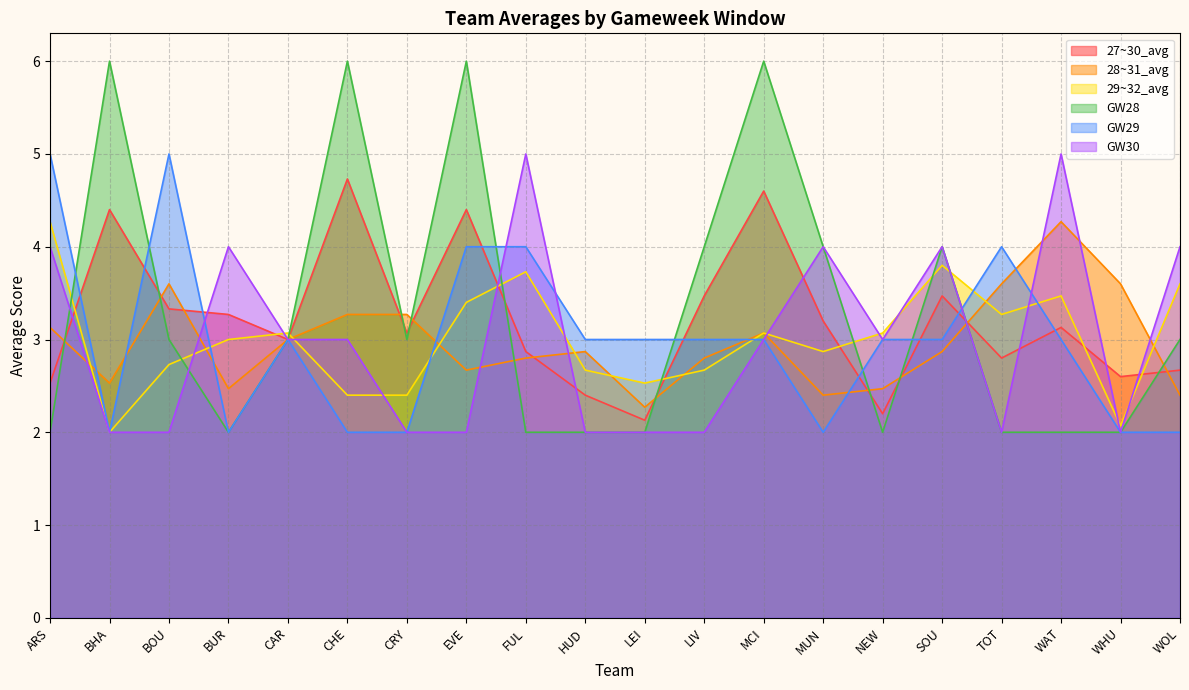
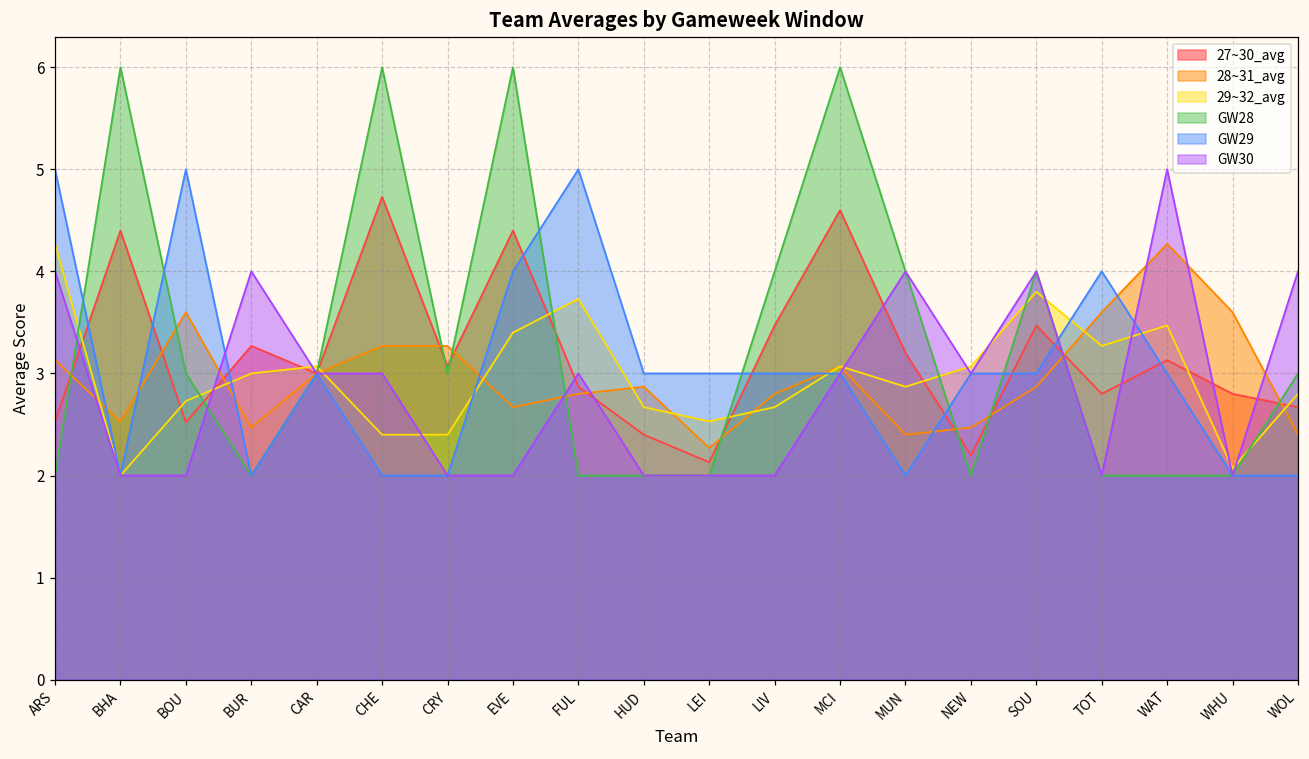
  {
    "27~30_avg": {
      "ARS": 2.5,
      "BHA": 4.4,
-     "BOU": 3.3,
+     "BOU": 2.5,
      "BUR": 3.3,
      "CHE": 4.7,
      "CRY": 3.1,
      "EVE": 4.4,
      "FUL": 2.9,
      "HUD": 2.4,
      "LEI": 2.1,
      "LIV": 3.5,
      "MCI": 4.6,
      "MUN": 3.2,
      "NEW": 2.2,
      "SOU": 3.5,
      "TOT": 2.8,
      "WAT": 3.1,
-     "WHU": 2.6,
+     "WHU": 2.8,
      "WOL": 2.7
    },
    "28~31_avg": {
      "ARS": 3.1,
      "BHA": 2.5,
      "BOU": 3.6,
      "BUR": 2.5,
      "CHE": 3.3,
      "CRY": 3.3,
      "EVE": 2.7,
      "FUL": 2.8,
      "HUD": 2.9,
      "LEI": 2.3,
      "LIV": 2.8,
      "MUN": 2.4,
      "NEW": 2.5,
      "SOU": 2.9,
      "TOT": 3.6,
      "WAT": 4.3,
      "WHU": 3.6,
      "WOL": 2.4
    },
    "29~32_avg": {
      "ARS": 4.3,
      "BOU": 2.7,
      "BUR": 3.0,
      "CAR": 3.1,
      "CHE": 2.4,
      "CRY": 2.4,
      "EVE": 3.4,
      "FUL": 3.7,
      "HUD": 2.7,
      "LEI": 2.5,
      "LIV": 2.7,
      "MUN": 2.9,
      "NEW": 3.1,
      "SOU": 3.8,
      "TOT": 3.3,
      "WAT": 3.5,
      "WHU": 2.1,
-     "WOL": 3.6
+     "WOL": 2.8
    },
    "GW28": {
      "ARS": 2.0,
      "BHA": 6.0,
      "BOU": 3.0,
      "CHE": 6.0,
      "CRY": 3.0,
      "EVE": 6.0,
      "FUL": 2.0,
      "LIV": 4.0,
      "MCI": 6.0,
      "NEW": 2.0,
      "WAT": 2.0,
      "WOL": 3.0
    },
    "GW29": {
      "ARS": 5,
      "BOU": 5,
      "CHE": 2,
      "EVE": 4,
-     "FUL": 4,
+     "FUL": 5,
      "HUD": 3,
      "LEI": 3,
      "LIV": 3,
      "MUN": 2,
      "SOU": 3,
      "TOT": 4,
      "WAT": 3,
      "WOL": 2
    },
    "GW30": {
      "ARS": 4,
      "BOU": 2,
      "BUR": 4,
      "CHE": 3,
      "EVE": 2,
-     "FUL": 5,
+     "FUL": 3,
      "LIV": 2,
      "WAT": 5,
      "WOL": 4
    }
  }
